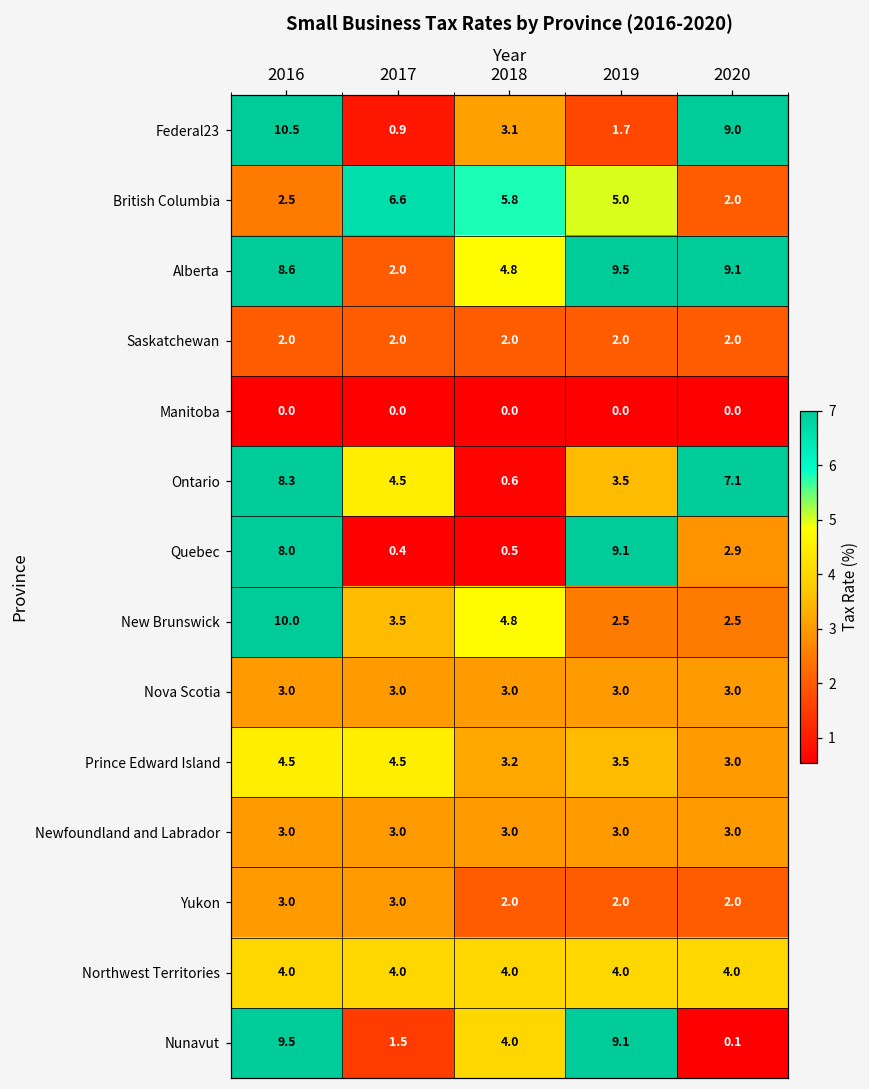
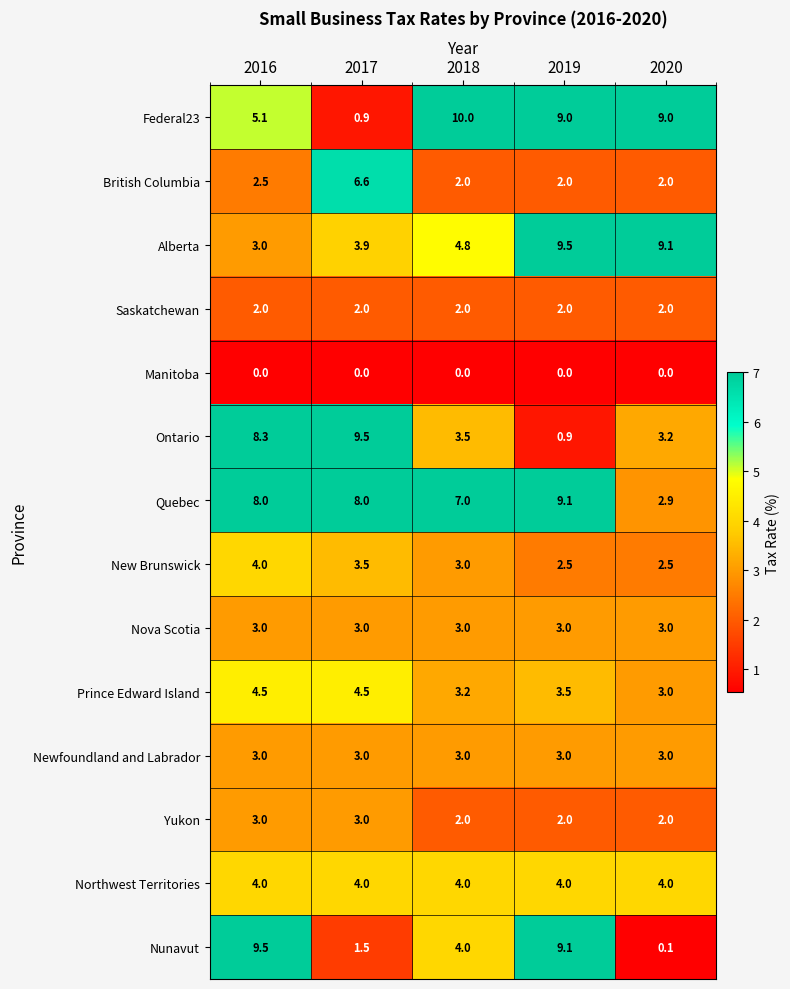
  {
    "Federal23": {
-     "2016": 10.5,
+     "2016": 5.1,
      "2017": 0.9,
-     "2018": 3.1,
-     "2019": 1.7,
+     "2018": 10.0,
+     "2019": 9.0,
      "2020": 9.0
    },
    "British Columbia": {
      "2016": 2.5,
      "2017": 6.6,
-     "2018": 5.8,
-     "2019": 5.0,
+     "2018": 2.0,
+     "2019": 2.0,
      "2020": 2.0
    },
    "Alberta": {
-     "2016": 8.6,
-     "2017": 2.0,
+     "2016": 3.0,
+     "2017": 3.9,
      "2018": 4.8,
      "2019": 9.5,
      "2020": 9.1
    },
    "Saskatchewan": {
      "2016": 2.0,
      "2017": 2.0,
      "2018": 2.0,
      "2019": 2.0,
      "2020": 2.0
    },
    "Manitoba": {
      "2016": 0.0,
      "2017": 0.0,
      "2018": 0.0,
      "2019": 0.0,
      "2020": 0.0
    },
    "Ontario": {
      "2016": 8.3,
-     "2017": 4.5,
-     "2018": 0.6,
-     "2019": 3.5,
-     "2020": 7.1
+     "2017": 9.5,
+     "2018": 3.5,
+     "2019": 0.9,
+     "2020": 3.2
    },
    "Quebec": {
      "2016": 8.0,
-     "2017": 0.4,
-     "2018": 0.5,
+     "2017": 8.0,
+     "2018": 7.0,
      "2019": 9.1,
      "2020": 2.9
    },
    "New Brunswick": {
-     "2016": 10.0,
+     "2016": 4.0,
      "2017": 3.5,
-     "2018": 4.8,
+     "2018": 3.0,
      "2019": 2.5,
      "2020": 2.5
    },
    "Nova Scotia": {
      "2016": 3.0,
      "2017": 3.0,
      "2018": 3.0,
      "2019": 3.0,
      "2020": 3.0
    },
    "Prince Edward Island": {
      "2016": 4.5,
      "2017": 4.5,
      "2018": 3.2,
      "2019": 3.5,
      "2020": 3.0
    },
    "Newfoundland and Labrador": {
      "2016": 3.0,
      "2017": 3.0,
      "2018": 3.0,
      "2019": 3.0,
      "2020": 3.0
    },
    "Yukon": {
      "2016": 3.0,
      "2017": 3.0,
      "2018": 2.0,
      "2019": 2.0,
      "2020": 2.0
    },
    "Northwest Territories": {
      "2016": 4.0,
      "2017": 4.0,
      "2018": 4.0,
      "2019": 4.0,
      "2020": 4.0
    },
    "Nunavut": {
      "2016": 9.5,
      "2017": 1.5,
      "2018": 4.0,
      "2019": 9.1,
      "2020": 0.1
    }
  }
